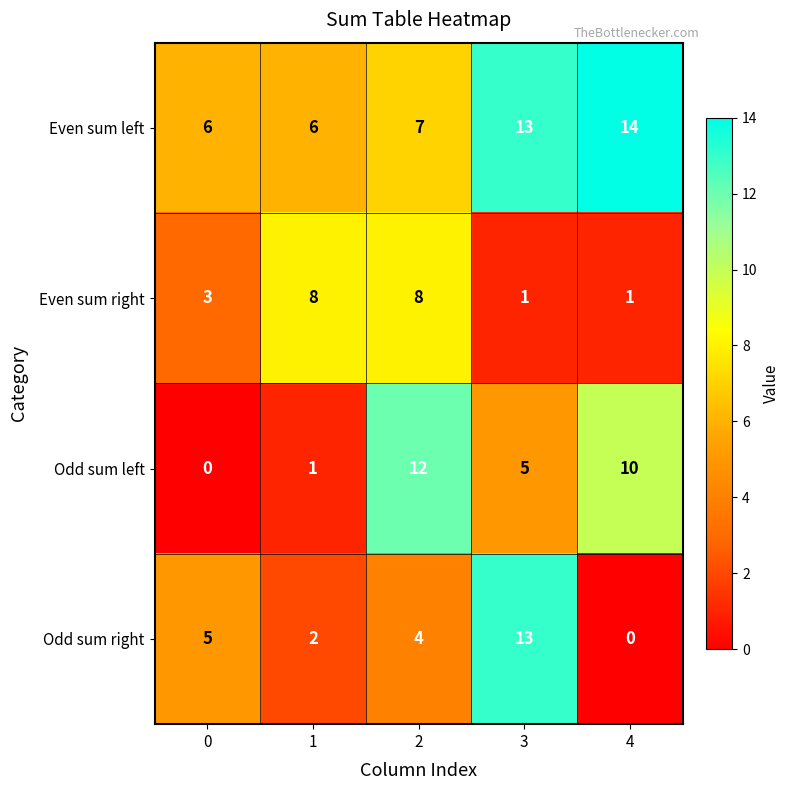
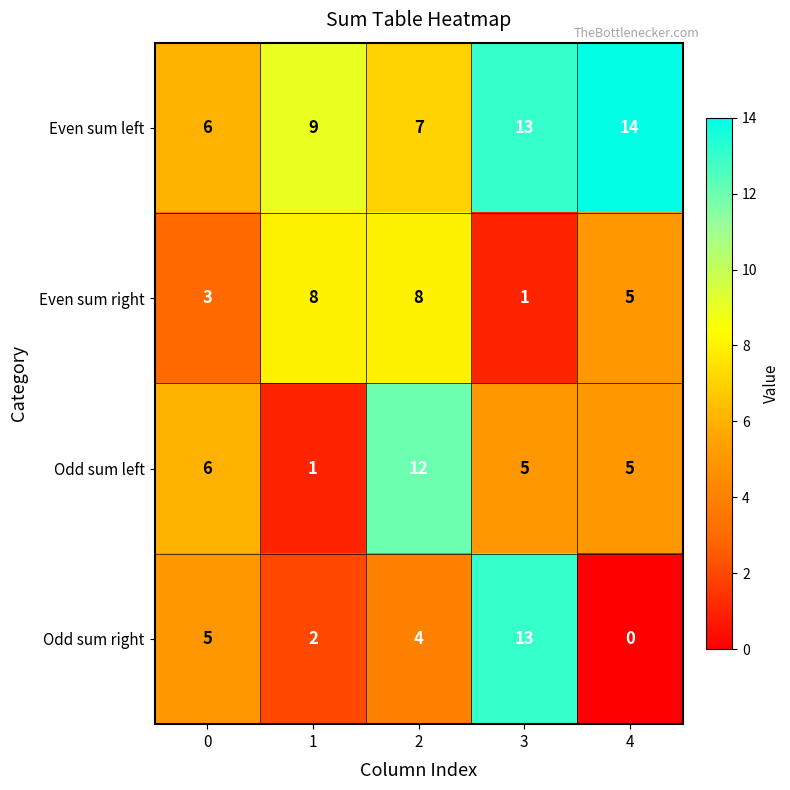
  {
    "Even sum left": {
      "0": 6,
-     "1": 6,
+     "1": 9,
      "2": 7,
      "3": 13,
      "4": 14
    },
    "Even sum right": {
      "0": 3,
      "1": 8,
      "2": 8,
      "3": 1,
-     "4": 1
+     "4": 5
    },
    "Odd sum left": {
-     "0": 0,
+     "0": 6,
      "1": 1,
      "2": 12,
      "3": 5,
-     "4": 10
+     "4": 5
    },
    "Odd sum right": {
      "0": 5,
      "1": 2,
      "2": 4,
      "3": 13,
      "4": 0
    }
  }
